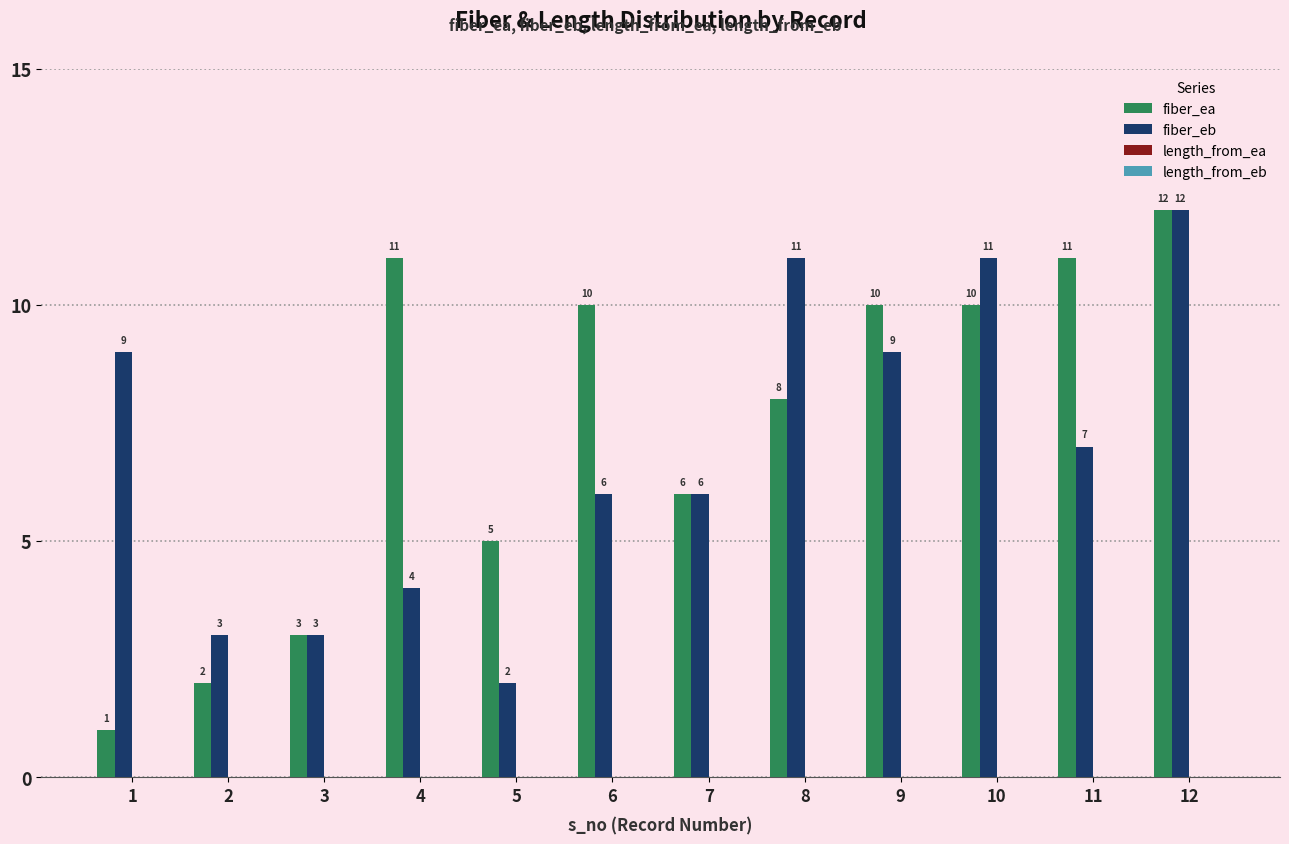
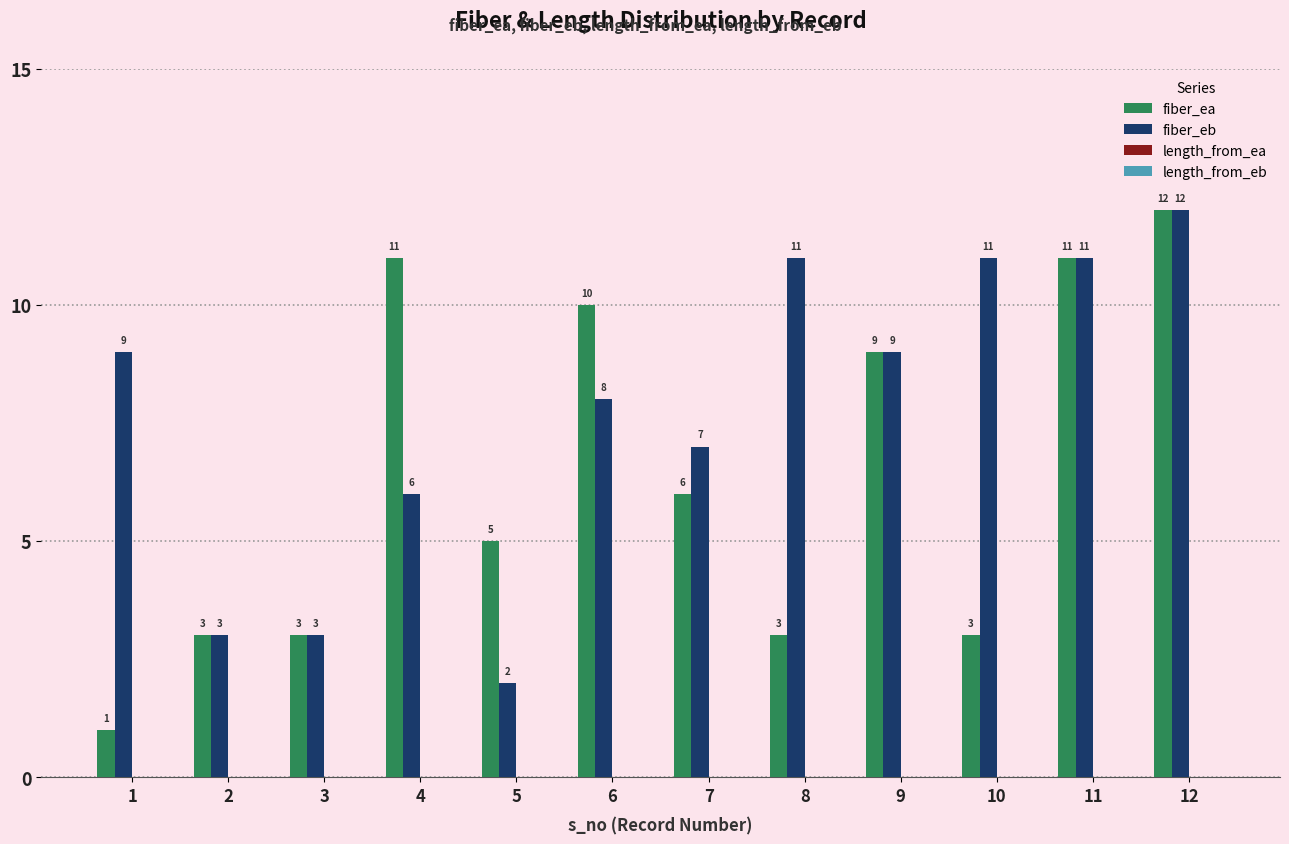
  {
    "fiber_ea": {
      "1": 1,
-     "2": 2,
+     "2": 3,
      "3": 3,
      "4": 11,
      "5": 5,
      "6": 10,
      "7": 6,
-     "8": 8,
-     "9": 10,
-     "10": 10,
+     "8": 3,
+     "9": 9,
+     "10": 3,
      "11": 11,
      "12": 12
    },
    "fiber_eb": {
      "1": 9,
      "2": 3,
      "3": 3,
-     "4": 4,
+     "4": 6,
      "5": 2,
-     "6": 6,
-     "7": 6,
+     "6": 8,
+     "7": 7,
      "8": 11,
      "9": 9,
      "10": 11,
-     "11": 7,
+     "11": 11,
      "12": 12
    },
    "length_from_ea": {
      "1": 0.0,
      "2": 0.0,
      "3": 0.0,
      "4": 0.0,
      "5": 0.0,
      "6": 0.0,
      "7": 0.0,
      "8": 0.0,
      "9": 0.0,
      "10": 0.0,
      "11": 0.0,
      "12": 0.0
    },
    "length_from_eb": {
      "1": 0.0,
      "2": 0.0,
      "3": 0.0,
      "4": 0.0,
      "5": 0.0,
      "6": 0.0,
      "7": 0.0,
      "8": 0.0,
      "9": 0.0,
      "10": 0.0,
      "11": 0.0,
      "12": 0.0
    }
  }
